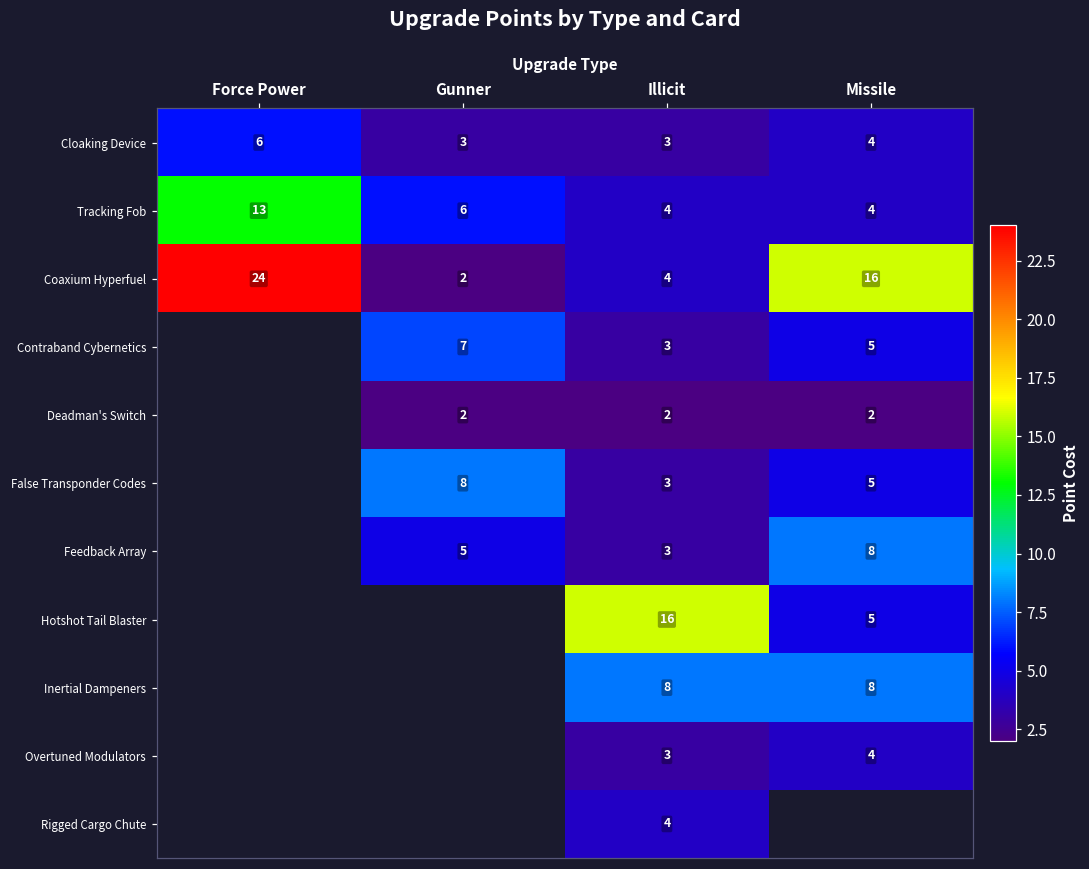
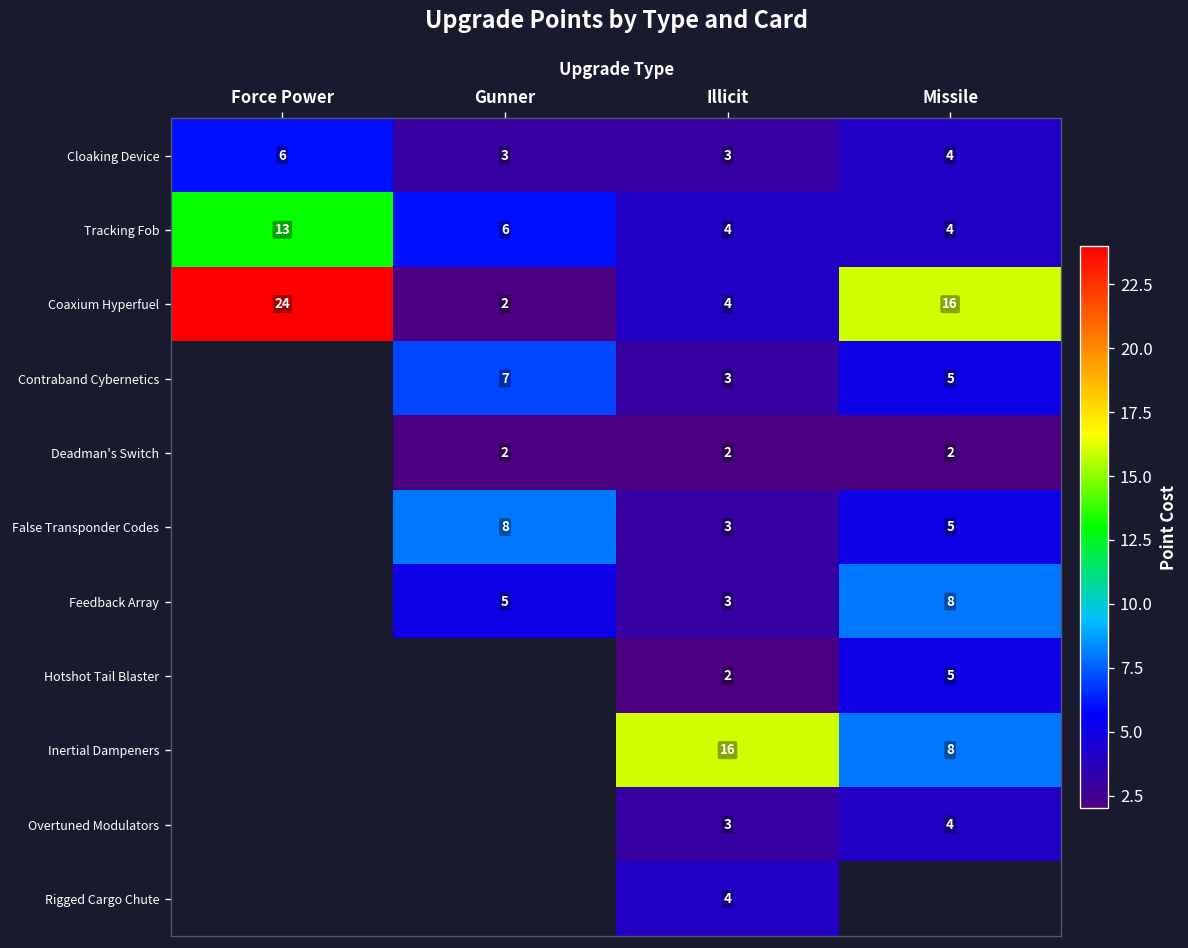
  {
    "Hotshot Tail Blaster": {
-     "Illicit": 16
+     "Illicit": 2
    },
    "Inertial Dampeners": {
-     "Illicit": 8
+     "Illicit": 16
    }
  }
